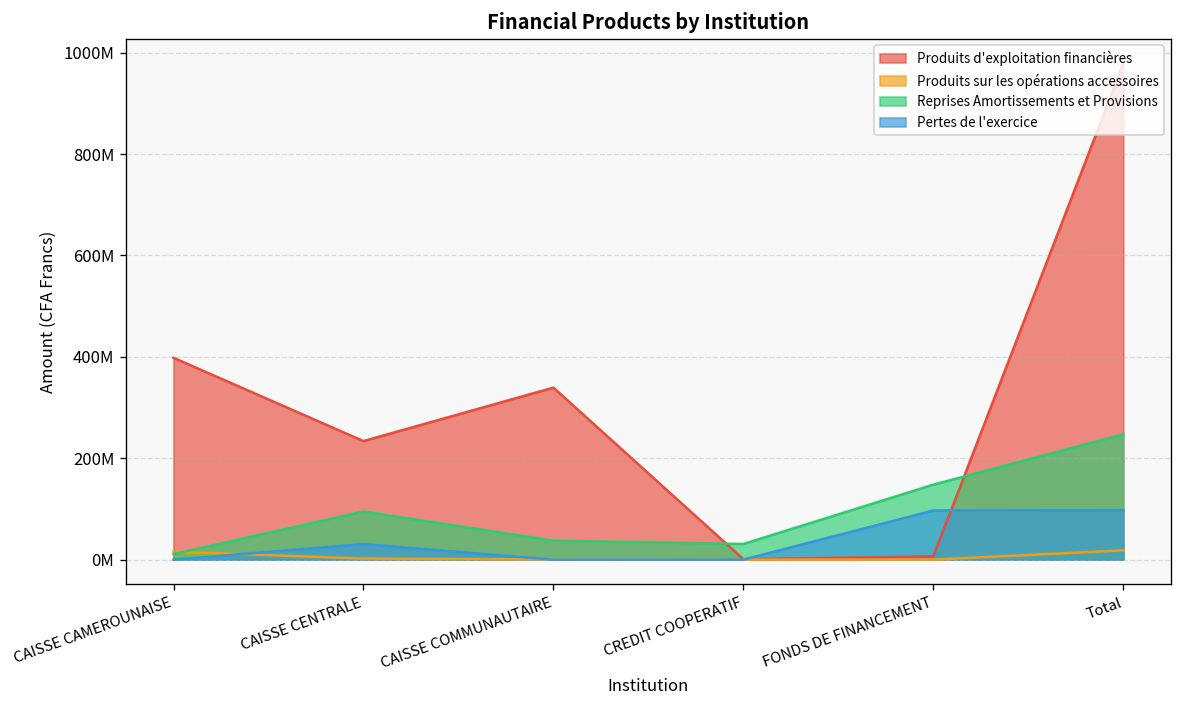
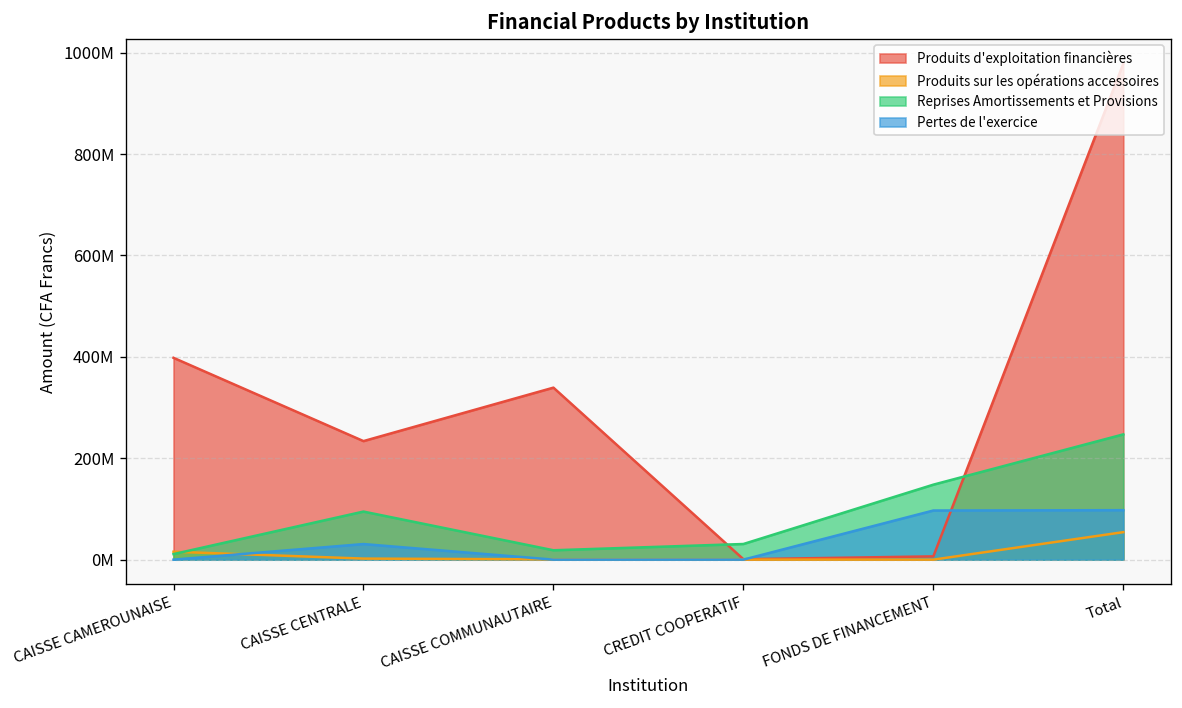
  {
    "Produits d'exploitation financières": {
      "CAISSE CAMEROUNAISE": 400000000,
      "CAISSE CENTRALE": 230000000,
      "CAISSE COMMUNAUTAIRE": 340000000,
      "FONDS DE FINANCEMENT": 10000000
    },
    "Produits sur les opérations accessoires": {
      "CAISSE CENTRALE": 0,
      "FONDS DE FINANCEMENT": 0,
-     "Total": 20000000
+     "Total": 50000000
    },
    "Reprises Amortissements et Provisions": {
      "CAISSE CENTRALE": 90000000,
-     "CAISSE COMMUNAUTAIRE": 40000000,
+     "CAISSE COMMUNAUTAIRE": 20000000,
      "CREDIT COOPERATIF": 30000000,
      "FONDS DE FINANCEMENT": 150000000,
      "Total": 250000000
    },
    "Pertes de l'exercice": {
      "CAISSE CAMEROUNAISE": 0,
      "CAISSE CENTRALE": 30000000,
      "FONDS DE FINANCEMENT": 100000000,
      "Total": 100000000
    }
  }
